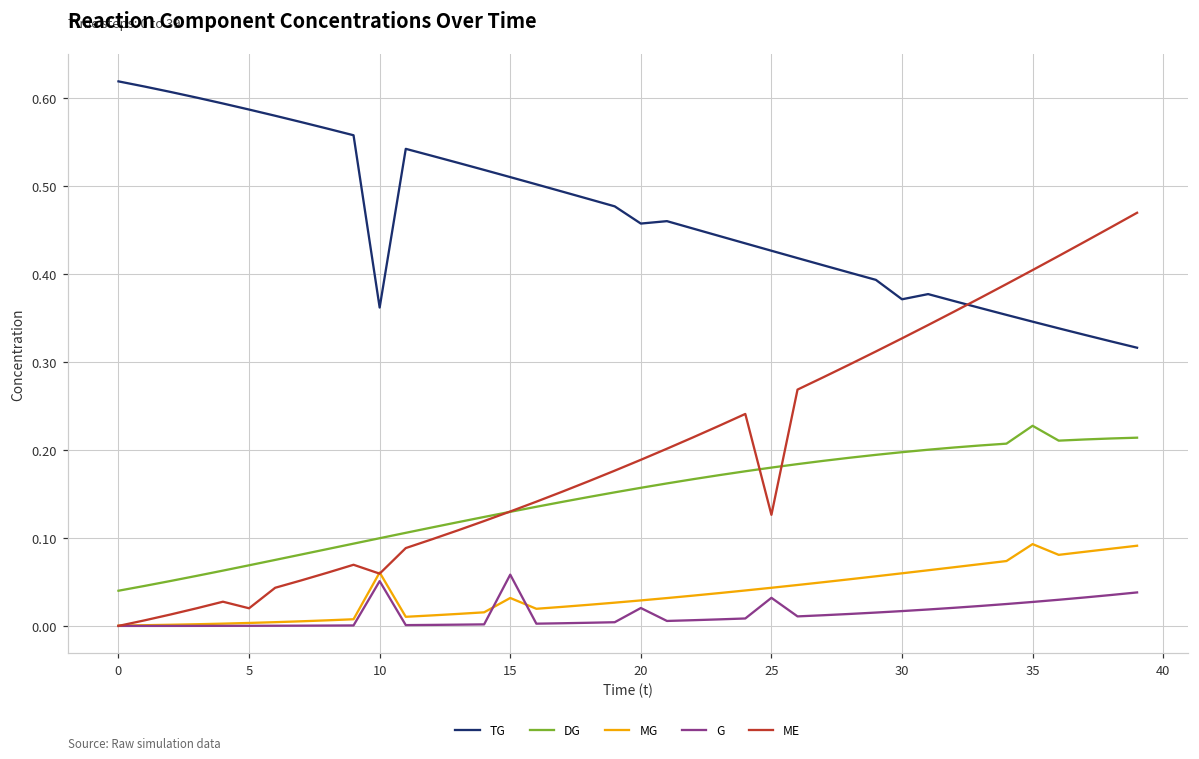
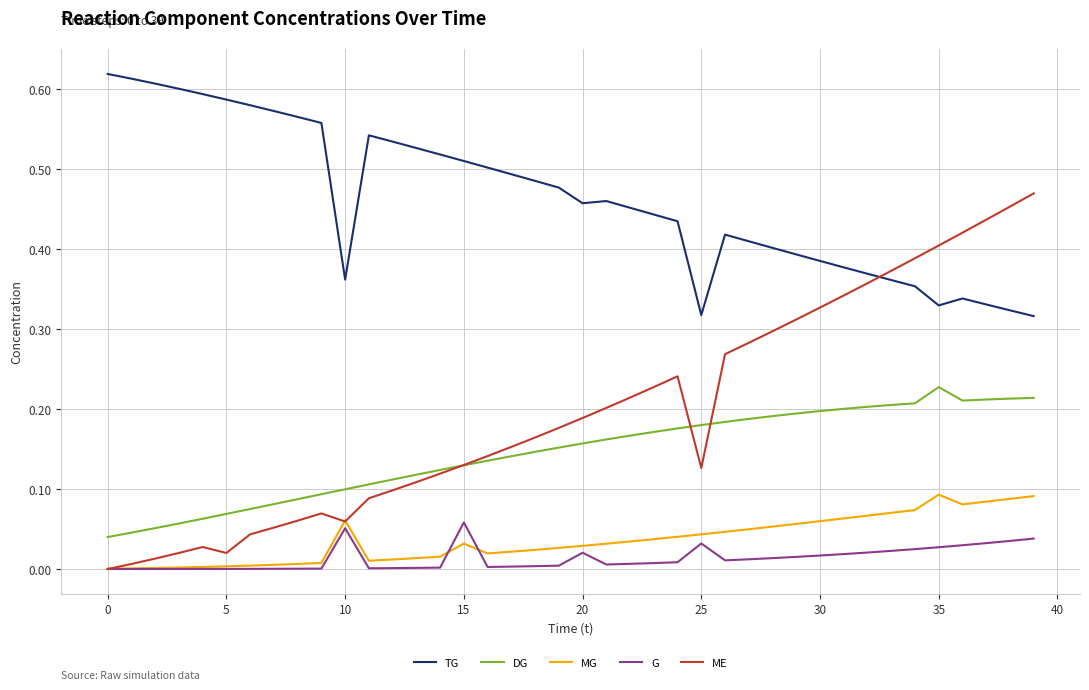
  {
    "TG": {
      "0": 0.62,
      "5": 0.59,
      "10": 0.36,
      "15": 0.51,
      "20": 0.46,
-     "25": 0.43,
-     "30": 0.37,
-     "35": 0.35
+     "25": 0.32,
+     "30": 0.39,
+     "35": 0.33
    },
    "DG": {
      "0": 0.04,
      "5": 0.07,
      "10": 0.10,
      "20": 0.16,
      "25": 0.18,
      "30": 0.20,
      "35": 0.23
    },
    "MG": {
      "5": 0.00,
      "15": 0.03,
      "20": 0.03,
      "25": 0.04,
      "30": 0.06,
      "35": 0.09
    },
    "G": {
      "5": 0.00,
      "10": 0.05,
      "15": 0.06,
      "20": 0.02,
      "25": 0.03,
      "30": 0.02,
      "35": 0.03
    },
    "ME": {
      "5": 0.02,
      "20": 0.19,
      "25": 0.13,
      "30": 0.33,
      "35": 0.40
    }
  }
